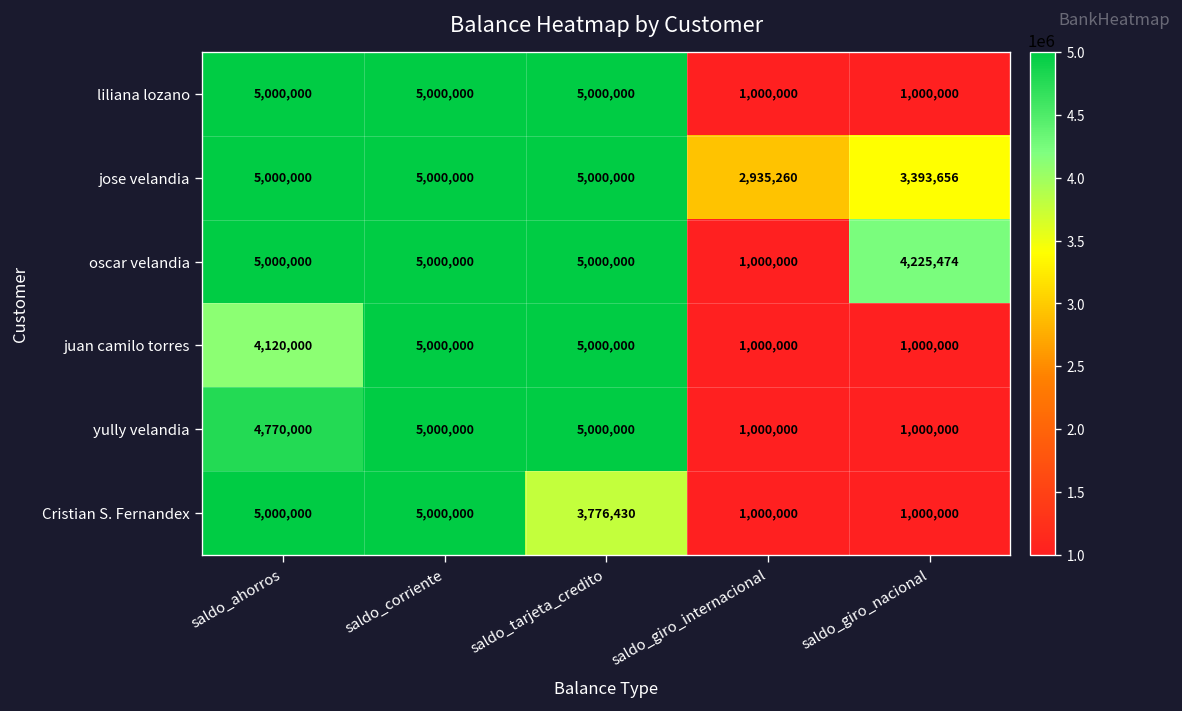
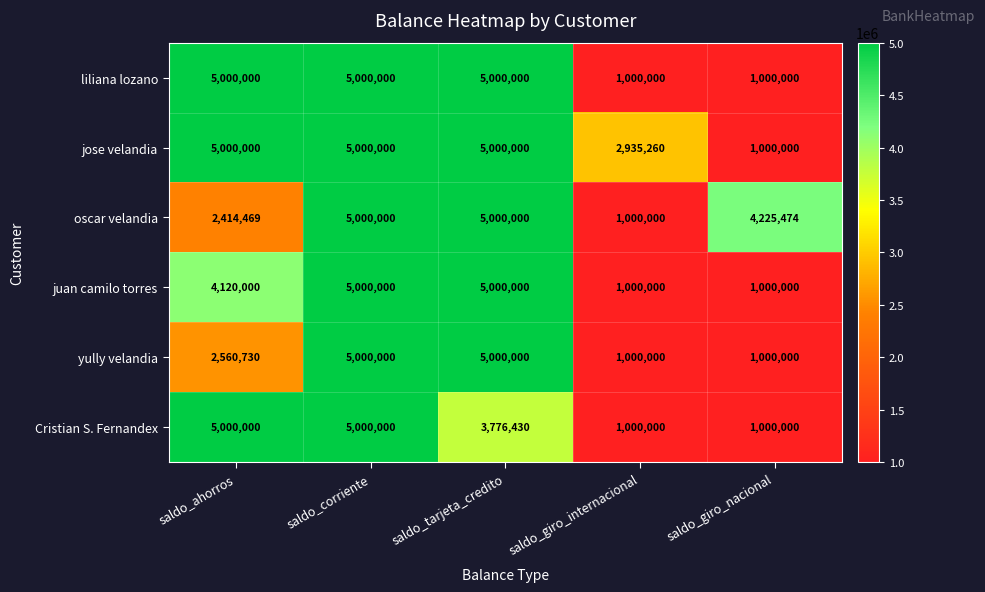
  {
    "liliana lozano": {
      "saldo_ahorros": "5,000,000",
      "saldo_corriente": "5,000,000",
      "saldo_tarjeta_credito": "5,000,000",
      "saldo_giro_internacional": "1,000,000",
      "saldo_giro_nacional": "1,000,000"
    },
    "jose velandia": {
      "saldo_ahorros": "5,000,000",
      "saldo_corriente": "5,000,000",
      "saldo_tarjeta_credito": "5,000,000",
      "saldo_giro_internacional": "2,935,260",
-     "saldo_giro_nacional": "3,393,656"
+     "saldo_giro_nacional": "1,000,000"
    },
    "oscar velandia": {
-     "saldo_ahorros": "5,000,000",
+     "saldo_ahorros": "2,414,469",
      "saldo_corriente": "5,000,000",
      "saldo_tarjeta_credito": "5,000,000",
      "saldo_giro_internacional": "1,000,000",
      "saldo_giro_nacional": "4,225,474"
    },
    "juan camilo torres": {
      "saldo_ahorros": "4,120,000",
      "saldo_corriente": "5,000,000",
      "saldo_tarjeta_credito": "5,000,000",
      "saldo_giro_internacional": "1,000,000",
      "saldo_giro_nacional": "1,000,000"
    },
    "yully velandia": {
-     "saldo_ahorros": "4,770,000",
+     "saldo_ahorros": "2,560,730",
      "saldo_corriente": "5,000,000",
      "saldo_tarjeta_credito": "5,000,000",
      "saldo_giro_internacional": "1,000,000",
      "saldo_giro_nacional": "1,000,000"
    },
    "Cristian S. Fernandex": {
      "saldo_ahorros": "5,000,000",
      "saldo_corriente": "5,000,000",
      "saldo_tarjeta_credito": "3,776,430",
      "saldo_giro_internacional": "1,000,000",
      "saldo_giro_nacional": "1,000,000"
    }
  }
